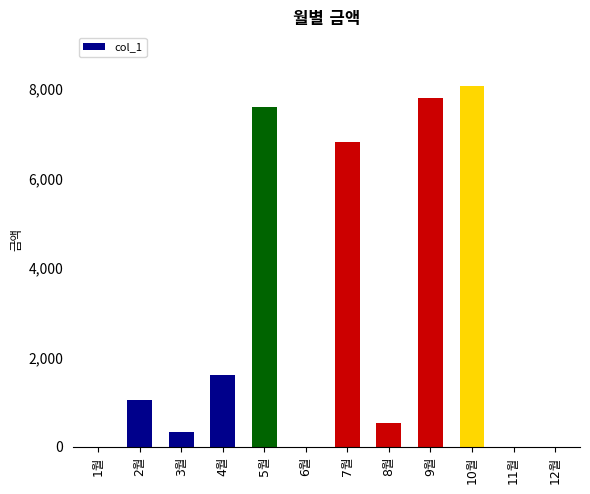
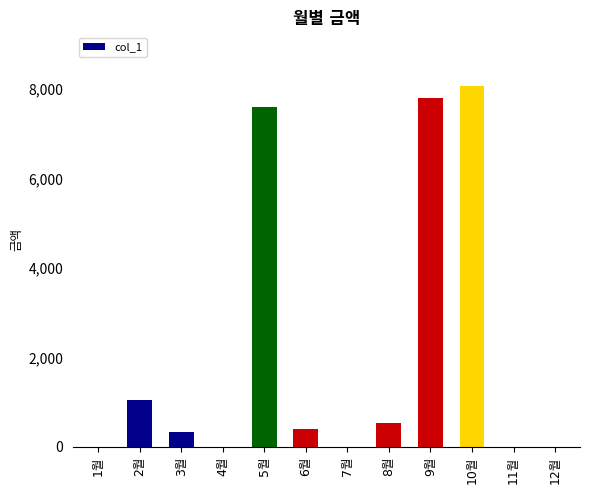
  {
    "1월": "0",
    "2월": "1,100",
    "3월": "300",
-   "4월": "1,600",
+   "4월": "0",
    "5월": "7,600",
-   "6월": "0",
-   "7월": "6,800",
+   "6월": "400",
+   "7월": "0",
    "8월": "500",
    "9월": "7,800",
    "10월": "8,100",
    "11월": "0",
    "12월": "0"
  }
